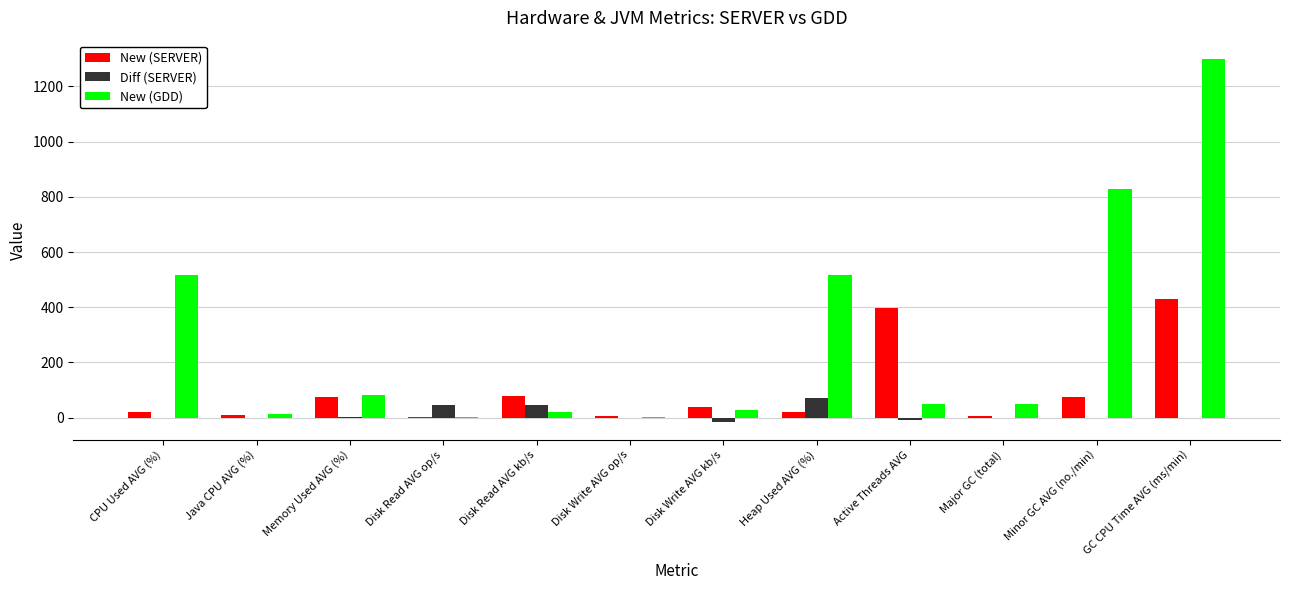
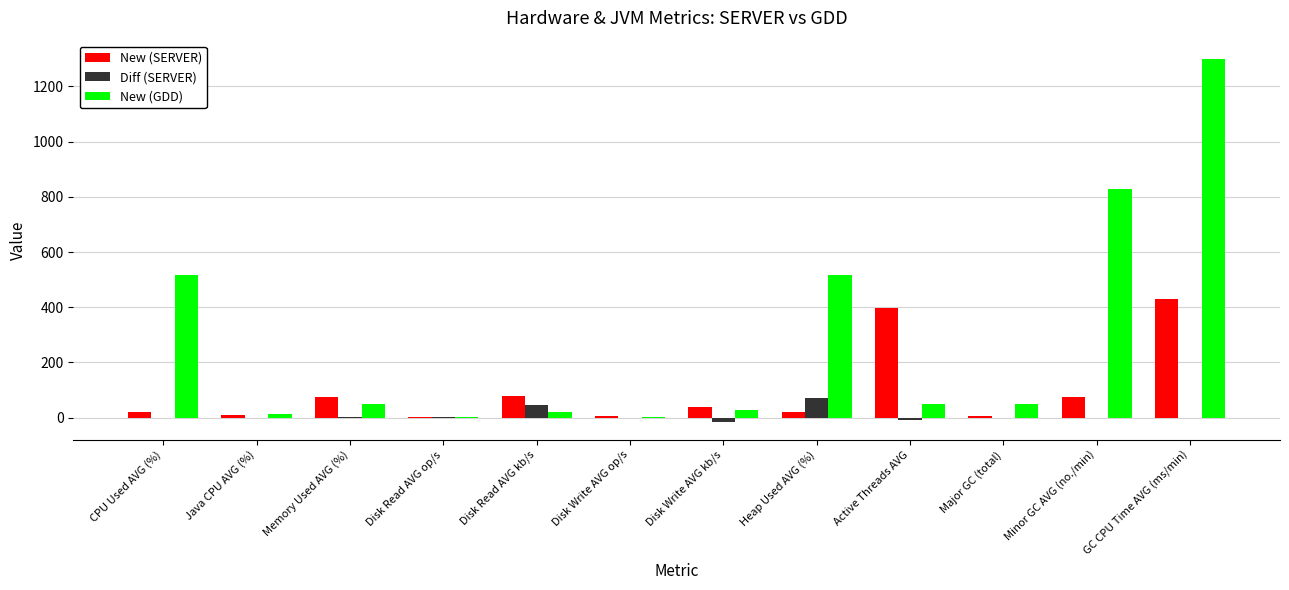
  {
    "New (SERVER)": {
      "CPU Used AVG (%)": 20,
      "Java CPU AVG (%)": 10,
      "Memory Used AVG (%)": 70,
      "Disk Read AVG kb/s": 80,
      "Disk Write AVG kb/s": 40,
      "Heap Used AVG (%)": 20,
      "Active Threads AVG": 400,
      "Minor GC AVG (no./min)": 70,
      "GC CPU Time AVG (ms/min)": 430
    },
    "Diff (SERVER)": {
      "CPU Used AVG (%)": 0,
-     "Disk Read AVG op/s": 50,
+     "Disk Read AVG op/s": 0,
      "Disk Read AVG kb/s": 50,
      "Disk Write AVG op/s": 0,
      "Disk Write AVG kb/s": -10,
      "Heap Used AVG (%)": 70
    },
    "New (GDD)": {
      "CPU Used AVG (%)": 520,
      "Java CPU AVG (%)": 10,
-     "Memory Used AVG (%)": 80,
+     "Memory Used AVG (%)": 50,
      "Disk Read AVG kb/s": 20,
      "Disk Write AVG kb/s": 30,
      "Heap Used AVG (%)": 520,
      "Active Threads AVG": 50,
      "Major GC (total)": 50,
      "Minor GC AVG (no./min)": 830,
      "GC CPU Time AVG (ms/min)": 1300
    }
  }
